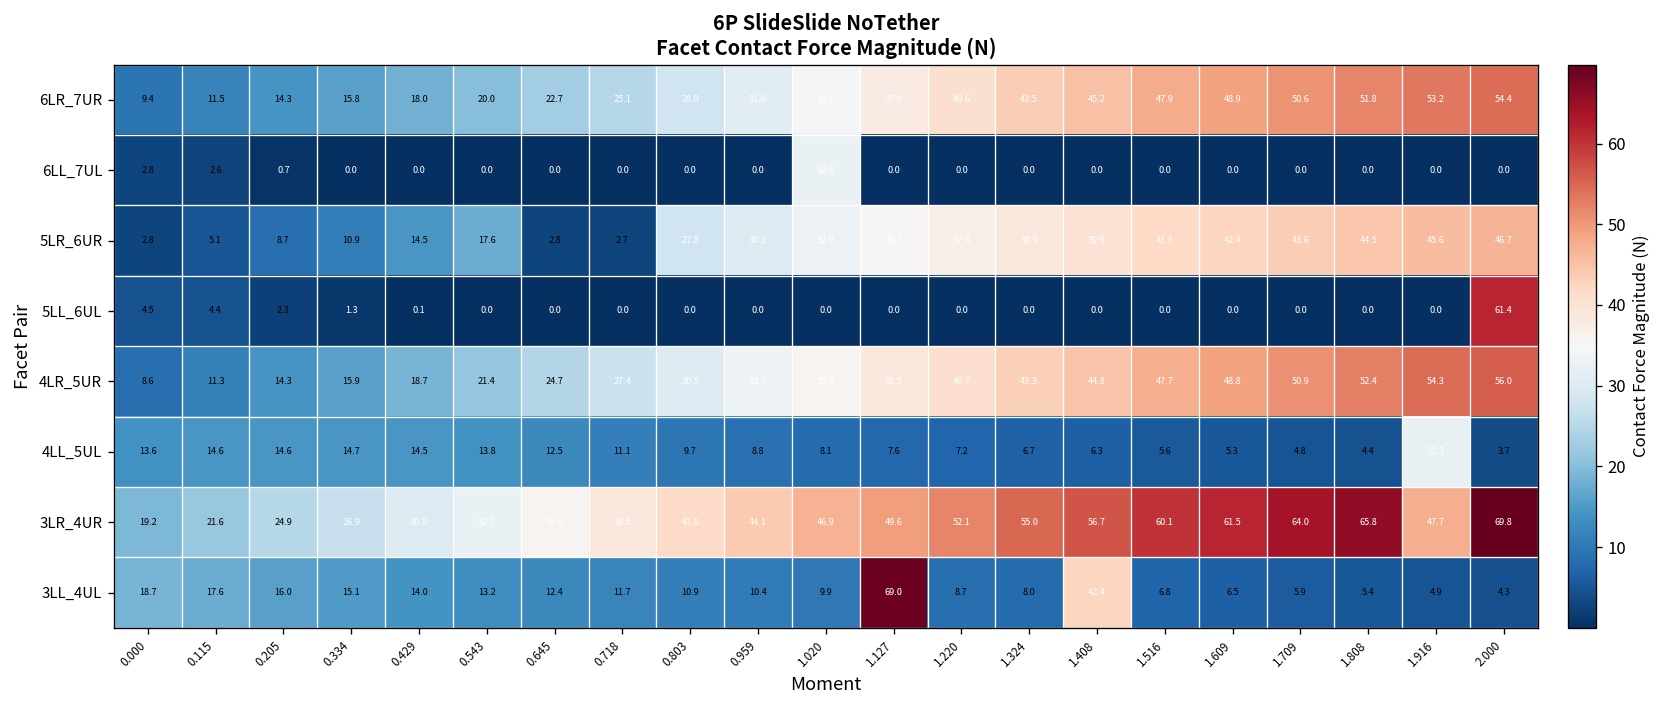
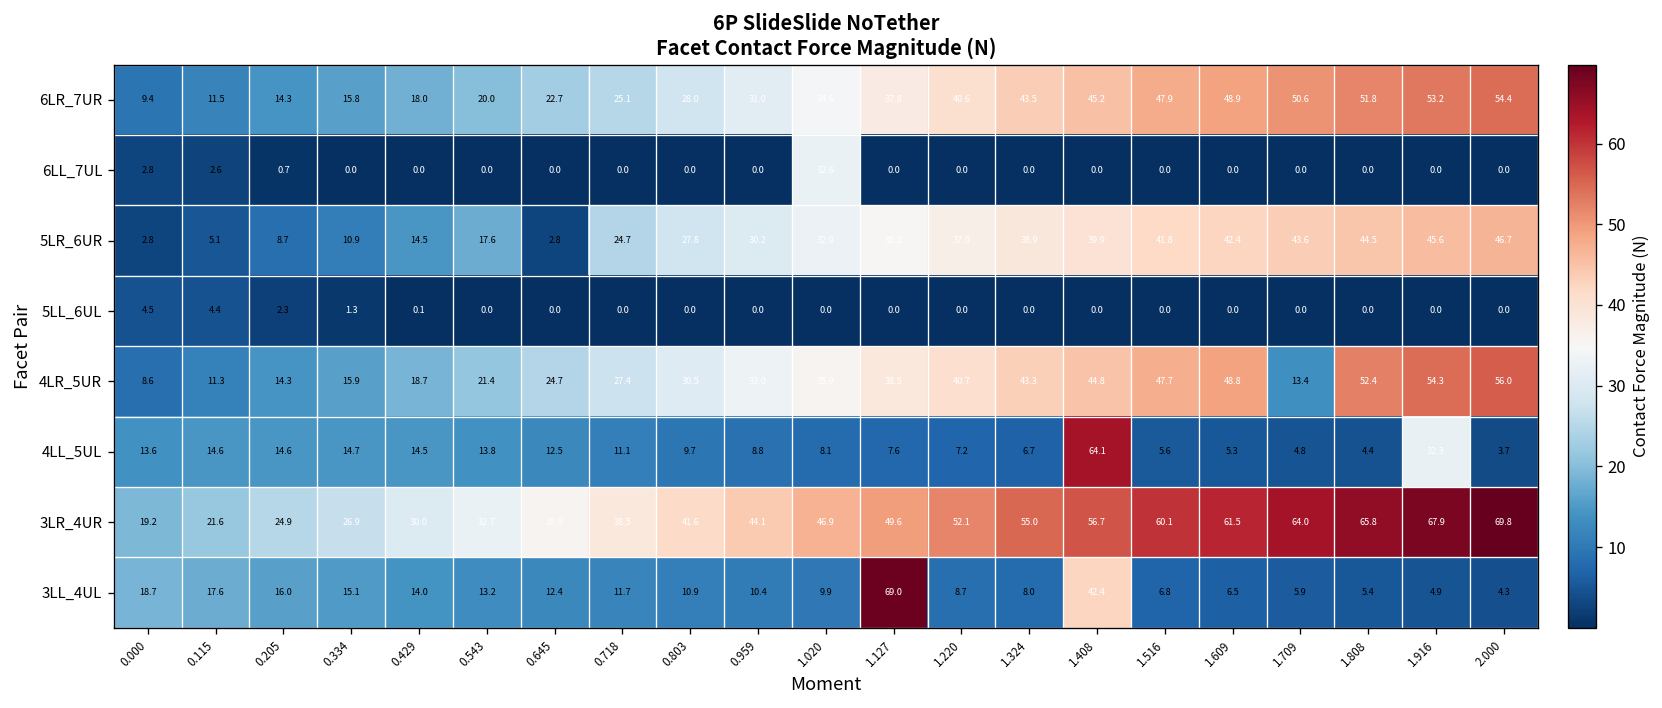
  {
    "6LR_7UR": {
      "0.000": 9.4,
      "0.115": 11.5,
      "0.205": 14.3,
      "0.334": 15.8,
      "0.429": 18.0,
      "0.543": 20.0,
      "0.645": 22.7,
      "0.718": 25.1,
      "1.324": 43.5,
      "1.408": 45.2,
      "1.516": 47.9,
      "1.609": 48.9,
      "1.709": 50.6,
      "1.808": 51.8,
      "1.916": 53.2,
      "2.000": 54.4
    },
    "6LL_7UL": {
      "0.000": 2.8,
      "0.115": 2.6,
      "0.205": 0.7,
      "0.334": 0.0,
      "0.429": 0.0,
      "0.543": 0.0,
      "0.645": 0.0,
      "0.718": 0.0,
      "0.803": 0.0,
      "0.959": 0.0,
      "1.127": 0.0,
      "1.220": 0.0,
      "1.324": 0.0,
      "1.408": 0.0,
      "1.516": 0.0,
      "1.609": 0.0,
      "1.709": 0.0,
      "1.808": 0.0,
      "1.916": 0.0,
      "2.000": 0.0
    },
    "5LR_6UR": {
      "0.000": 2.8,
      "0.115": 5.1,
      "0.205": 8.7,
      "0.334": 10.9,
      "0.429": 14.5,
      "0.543": 17.6,
      "0.645": 2.8,
-     "0.718": 2.7,
+     "0.718": 24.7,
      "1.516": 41.8,
      "1.609": 42.4,
      "1.709": 43.6,
      "1.808": 44.5,
      "1.916": 45.6,
      "2.000": 46.7
    },
    "5LL_6UL": {
      "0.000": 4.5,
      "0.115": 4.4,
      "0.205": 2.3,
      "0.334": 1.3,
      "0.429": 0.1,
      "0.543": 0.0,
      "0.645": 0.0,
      "0.718": 0.0,
      "0.803": 0.0,
      "0.959": 0.0,
      "1.020": 0.0,
      "1.127": 0.0,
      "1.220": 0.0,
      "1.324": 0.0,
      "1.408": 0.0,
      "1.516": 0.0,
      "1.609": 0.0,
      "1.709": 0.0,
      "1.808": 0.0,
      "1.916": 0.0,
-     "2.000": 61.4
+     "2.000": 0.0
    },
    "4LR_5UR": {
      "0.000": 8.6,
      "0.115": 11.3,
      "0.205": 14.3,
      "0.334": 15.9,
      "0.429": 18.7,
      "0.543": 21.4,
      "0.645": 24.7,
      "0.718": 27.4,
      "1.324": 43.3,
      "1.408": 44.8,
      "1.516": 47.7,
      "1.609": 48.8,
-     "1.709": 50.9,
+     "1.709": 13.4,
      "1.808": 52.4,
      "1.916": 54.3,
      "2.000": 56.0
    },
    "4LL_5UL": {
      "0.000": 13.6,
      "0.115": 14.6,
      "0.205": 14.6,
      "0.334": 14.7,
      "0.429": 14.5,
      "0.543": 13.8,
      "0.645": 12.5,
      "0.718": 11.1,
      "0.803": 9.7,
      "0.959": 8.8,
      "1.020": 8.1,
      "1.127": 7.6,
      "1.220": 7.2,
      "1.324": 6.7,
-     "1.408": 6.3,
+     "1.408": 64.1,
      "1.516": 5.6,
      "1.609": 5.3,
      "1.709": 4.8,
      "1.808": 4.4,
      "2.000": 3.7
    },
    "3LR_4UR": {
      "0.000": 19.2,
      "0.115": 21.6,
      "0.205": 24.9,
      "0.334": 26.9,
      "0.803": 41.6,
      "0.959": 44.1,
      "1.020": 46.9,
      "1.127": 49.6,
      "1.220": 52.1,
      "1.324": 55.0,
      "1.408": 56.7,
      "1.516": 60.1,
      "1.609": 61.5,
      "1.709": 64.0,
      "1.808": 65.8,
-     "1.916": 47.7,
+     "1.916": 67.9,
      "2.000": 69.8
    },
    "3LL_4UL": {
      "0.000": 18.7,
      "0.115": 17.6,
      "0.205": 16.0,
      "0.334": 15.1,
      "0.429": 14.0,
      "0.543": 13.2,
      "0.645": 12.4,
      "0.718": 11.7,
      "0.803": 10.9,
      "0.959": 10.4,
      "1.020": 9.9,
      "1.127": 69.0,
      "1.220": 8.7,
      "1.324": 8.0,
      "1.408": 42.4,
      "1.516": 6.8,
      "1.609": 6.5,
      "1.709": 5.9,
      "1.808": 5.4,
      "1.916": 4.9,
      "2.000": 4.3
    }
  }
